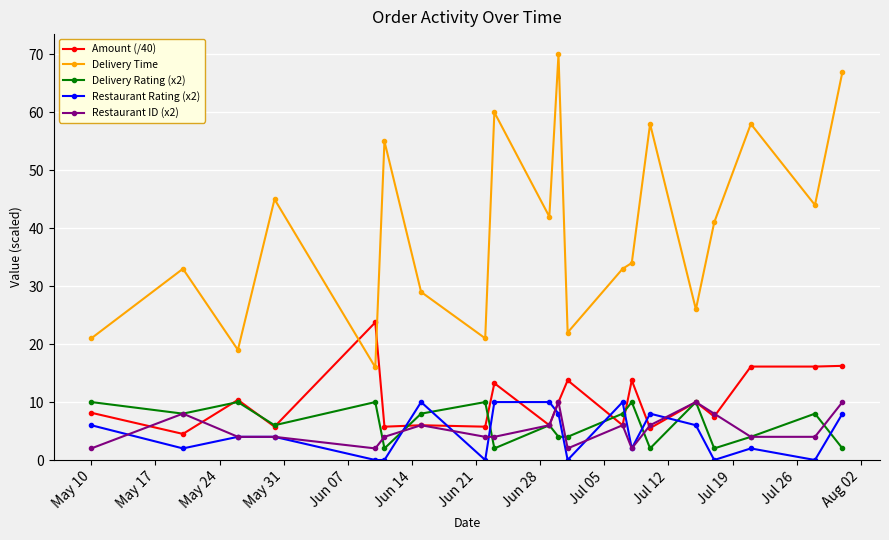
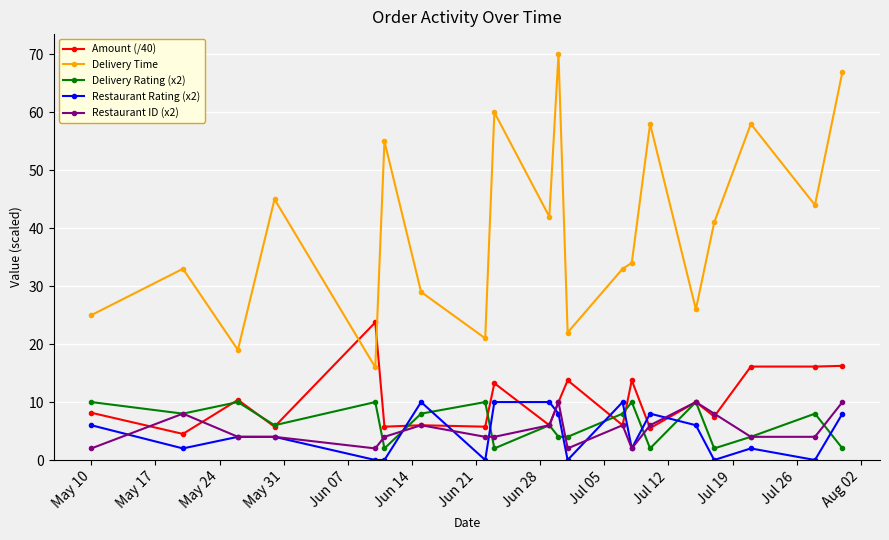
  {
    "Amount (/40)": {
      "May 10": 8
    },
    "Delivery Time": {
-     "May 10": 21
+     "May 10": 25
    },
    "Delivery Rating (x2)": {
      "May 10": 10
    },
    "Restaurant Rating (x2)": {
      "May 10": 6
    },
    "Restaurant ID (x2)": {
      "May 10": 2
    }
  }
